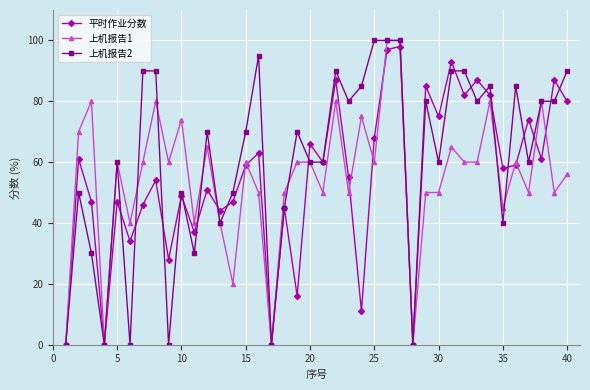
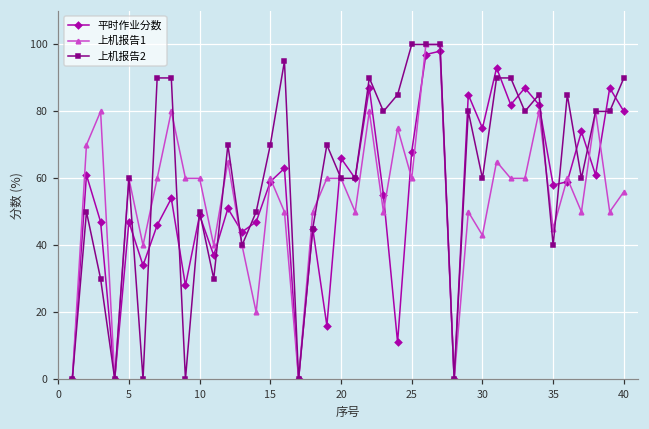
  {
    "上机报告1": {
-     "10": 74,
+     "10": 60,
      "15": 60,
      "25": 60,
-     "30": 50,
+     "30": 43,
      "35": 45,
      "40": 56
    }
  }
